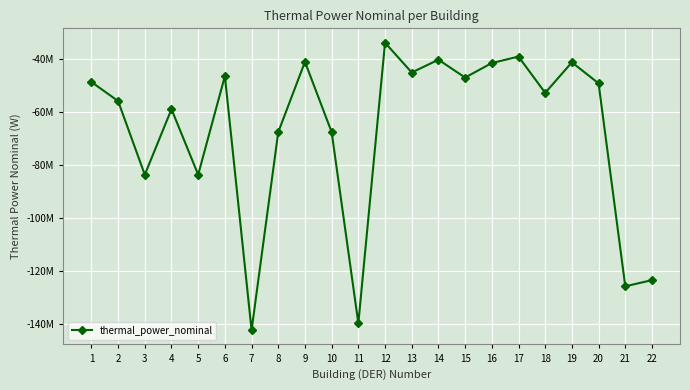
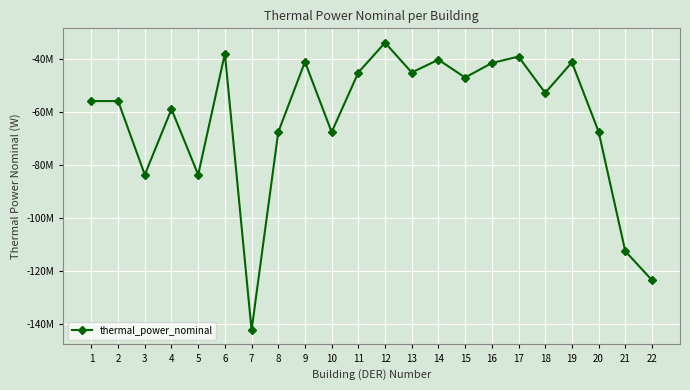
  {
-   "1": -49000000,
+   "1": -56000000,
    "2": -56000000,
    "3": -84000000,
    "4": -59000000,
    "5": -84000000,
-   "6": -46000000,
+   "6": -38000000,
    "7": -142000000,
    "8": -67000000,
    "9": -41000000,
    "10": -67000000,
-   "11": -140000000,
+   "11": -45000000,
    "12": -34000000,
    "13": -45000000,
    "14": -40000000,
    "15": -47000000,
    "16": -41000000,
    "17": -39000000,
    "18": -53000000,
    "19": -41000000,
-   "20": -49000000,
-   "21": -126000000,
+   "20": -67000000,
+   "21": -112000000,
    "22": -123000000
  }
